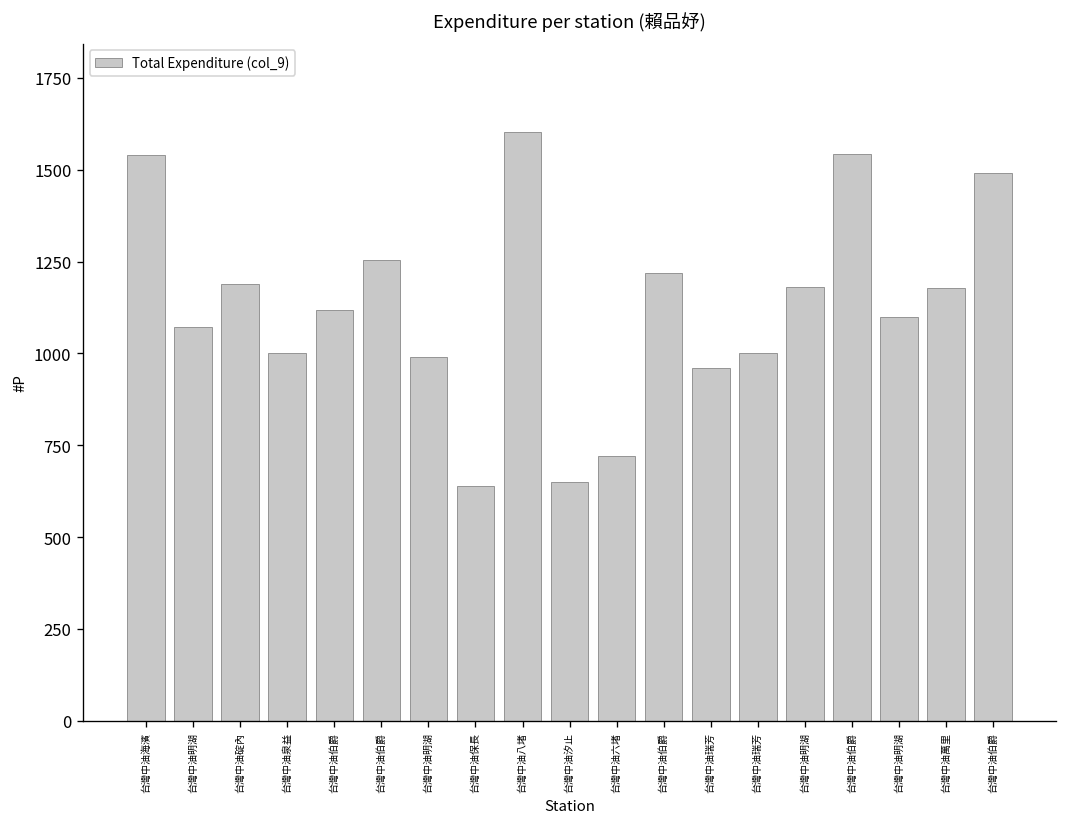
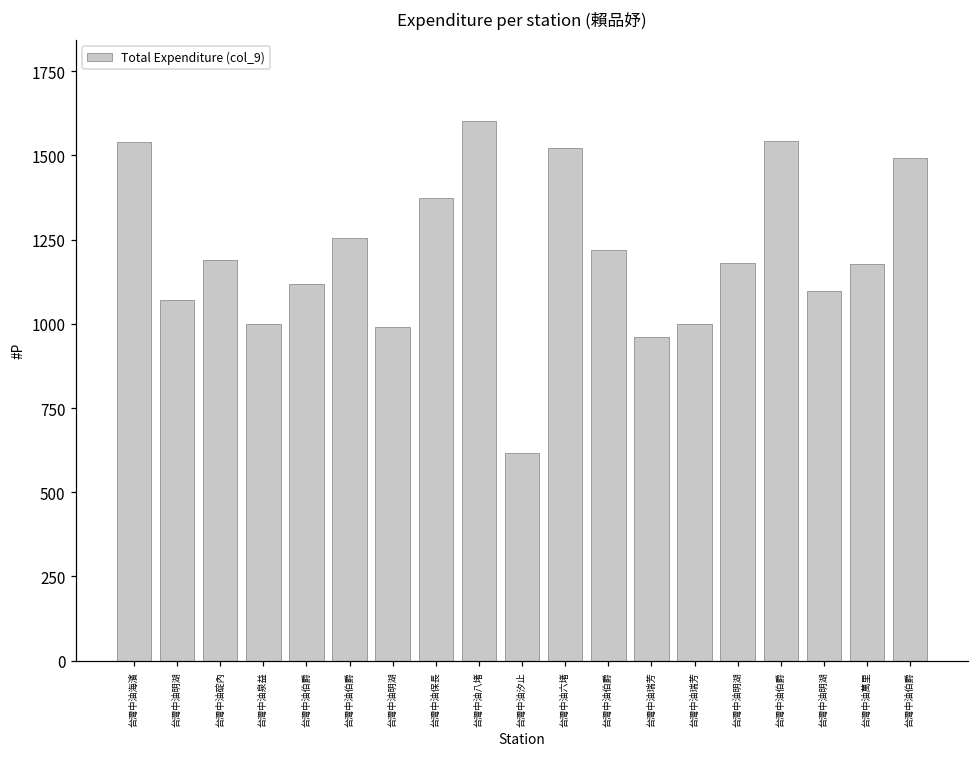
  {
    "台灣中油海濱": 1540,
    "台灣中油碇內": 1190,
    "台灣中油泉益": 1000,
-   "台灣中油保長": 640,
+   "台灣中油保長": 1370,
    "台灣中油八堵": 1600,
-   "台灣中油汐止": 650,
-   "台灣中油六堵": 720,
+   "台灣中油汐止": 620,
+   "台灣中油六堵": 1520,
    "台灣中油萬里": 1180
  }
